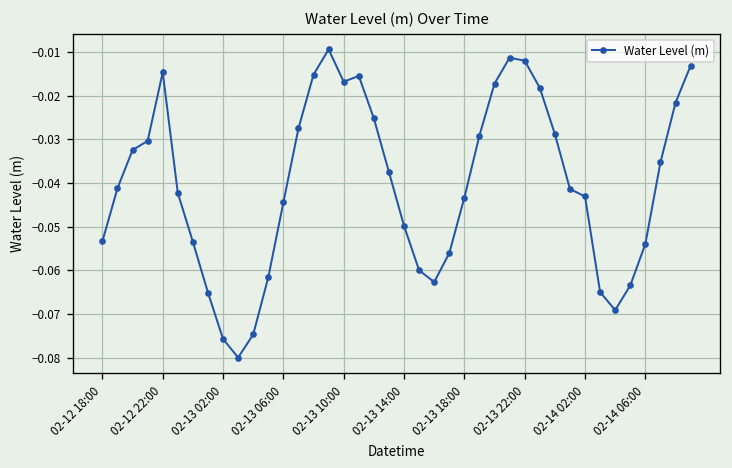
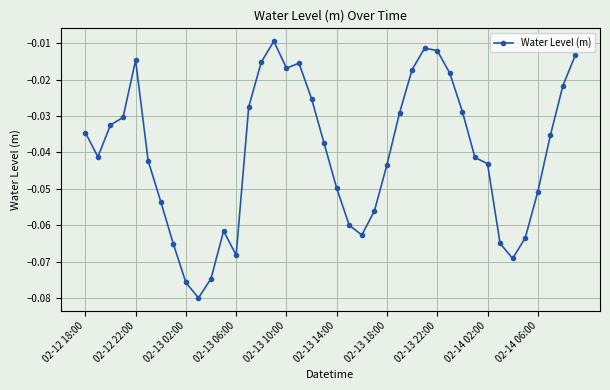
  {
-   "02-12 18:00": -0.053,
+   "02-12 18:00": -0.035,
    "02-12 22:00": -0.015,
    "02-13 02:00": -0.076,
-   "02-13 06:00": -0.044,
+   "02-13 06:00": -0.068,
    "02-13 10:00": -0.017,
    "02-13 14:00": -0.050,
    "02-13 18:00": -0.043,
    "02-13 22:00": -0.012,
    "02-14 02:00": -0.043,
-   "02-14 06:00": -0.054
+   "02-14 06:00": -0.051
  }
